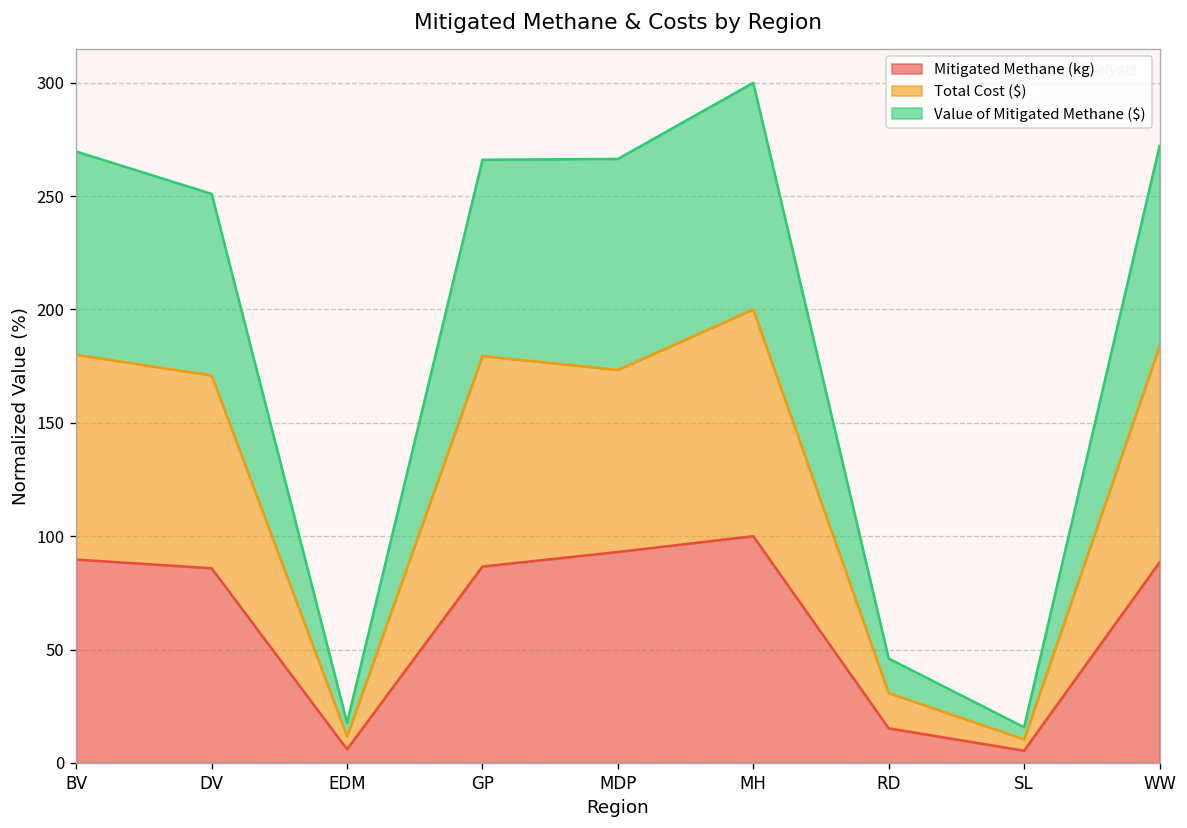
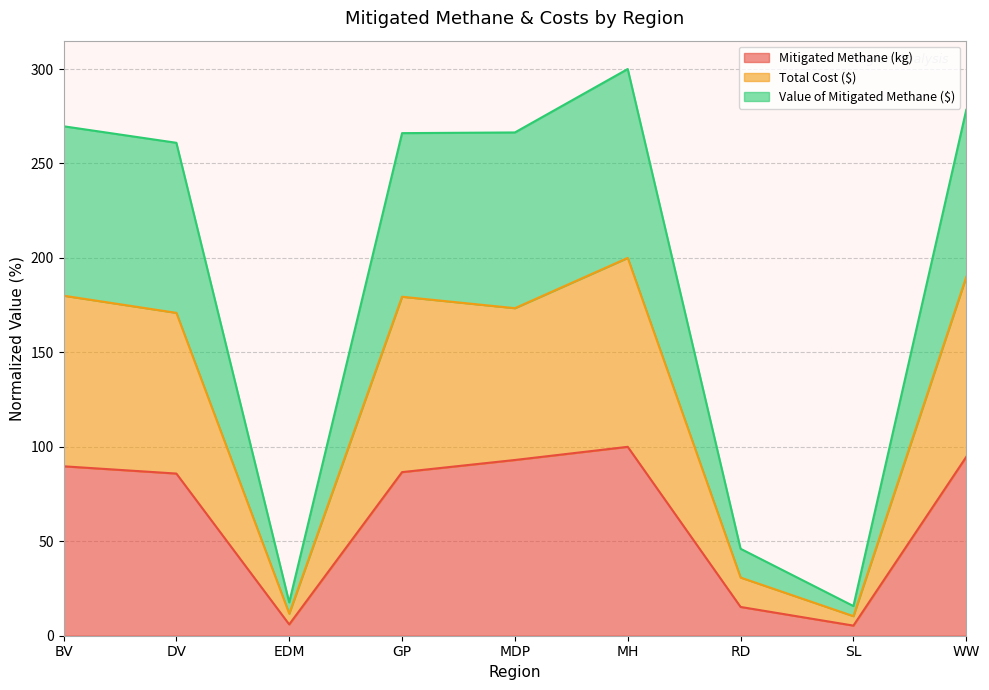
  {
    "Mitigated Methane (kg)": {
      "BV": 90,
      "DV": 86,
      "EDM": 6,
      "GP": 87,
      "MDP": 93,
      "MH": 100,
      "RD": 15,
      "SL": 5,
-     "WW": 88
+     "WW": 95
    },
    "Total Cost ($)": {
      "BV": 90,
      "DV": 85,
      "EDM": 6,
      "GP": 93,
      "MDP": 80,
      "MH": 100,
      "RD": 16,
      "SL": 5,
      "WW": 95
    },
    "Value of Mitigated Methane ($)": {
      "BV": 90,
-     "DV": 80,
+     "DV": 90,
      "EDM": 6,
      "GP": 87,
      "MDP": 93,
      "MH": 100,
      "RD": 15,
      "SL": 5,
      "WW": 88
    }
  }
